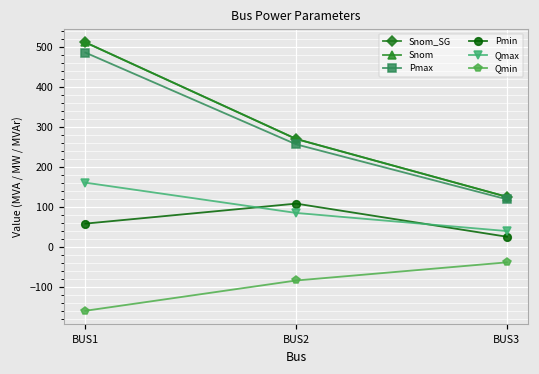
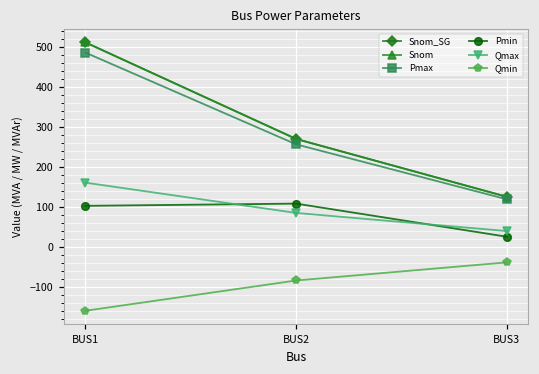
  {
    "Pmin": {
-     "BUS1": 60,
+     "BUS1": 100,
      "BUS2": 110,
      "BUS3": 30
    }
  }
